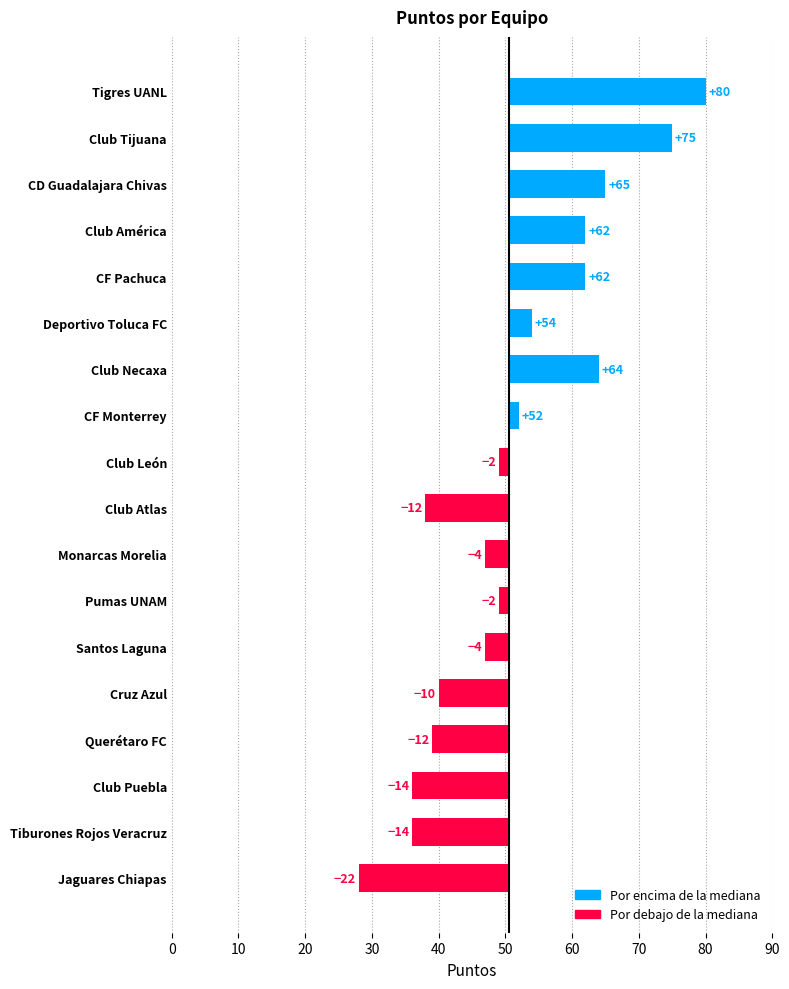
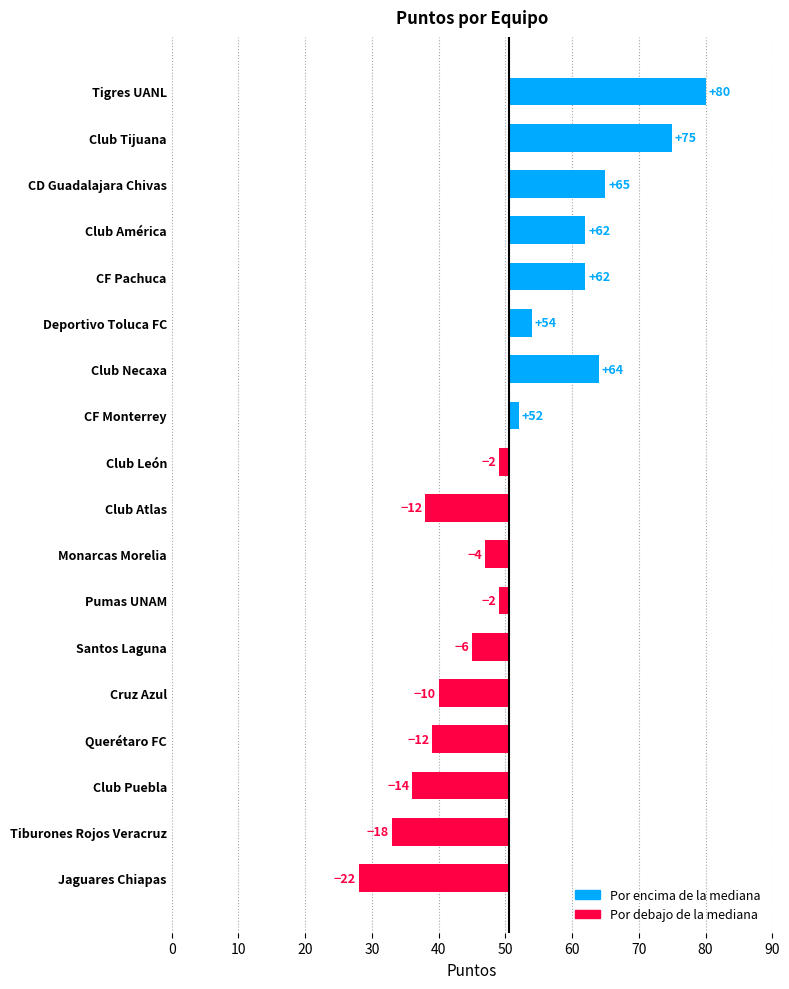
  {
    "Club León": -2,
    "Club Atlas": -12,
    "Monarcas Morelia": -4,
    "Pumas UNAM": -2,
-   "Santos Laguna": -4,
+   "Santos Laguna": -6,
    "Cruz Azul": -10,
    "Querétaro FC": -12,
    "Club Puebla": -14,
-   "Tiburones Rojos Veracruz": -14,
+   "Tiburones Rojos Veracruz": -18,
    "Jaguares Chiapas": -22
  }
